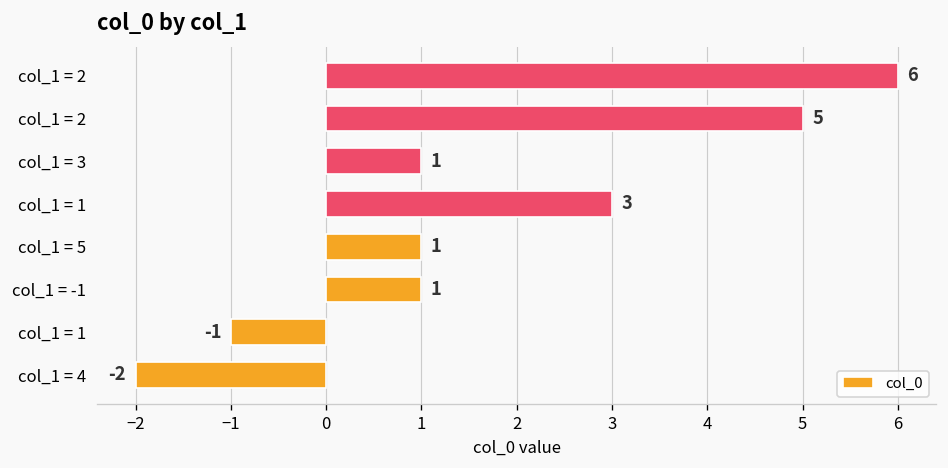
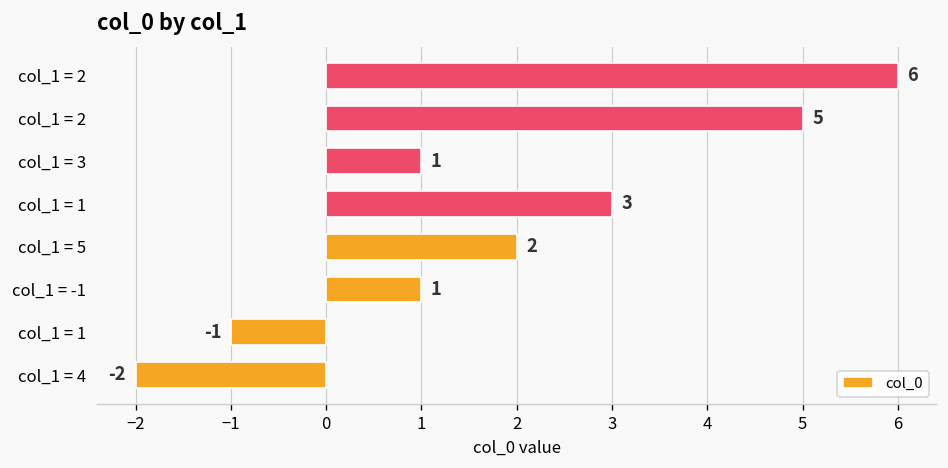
  {
    "col_1 = 3": 1,
-   "col_1 = 5": 1,
+   "col_1 = 5": 2,
    "col_1 = -1": 1,
    "col_1 = 4": -2
  }
